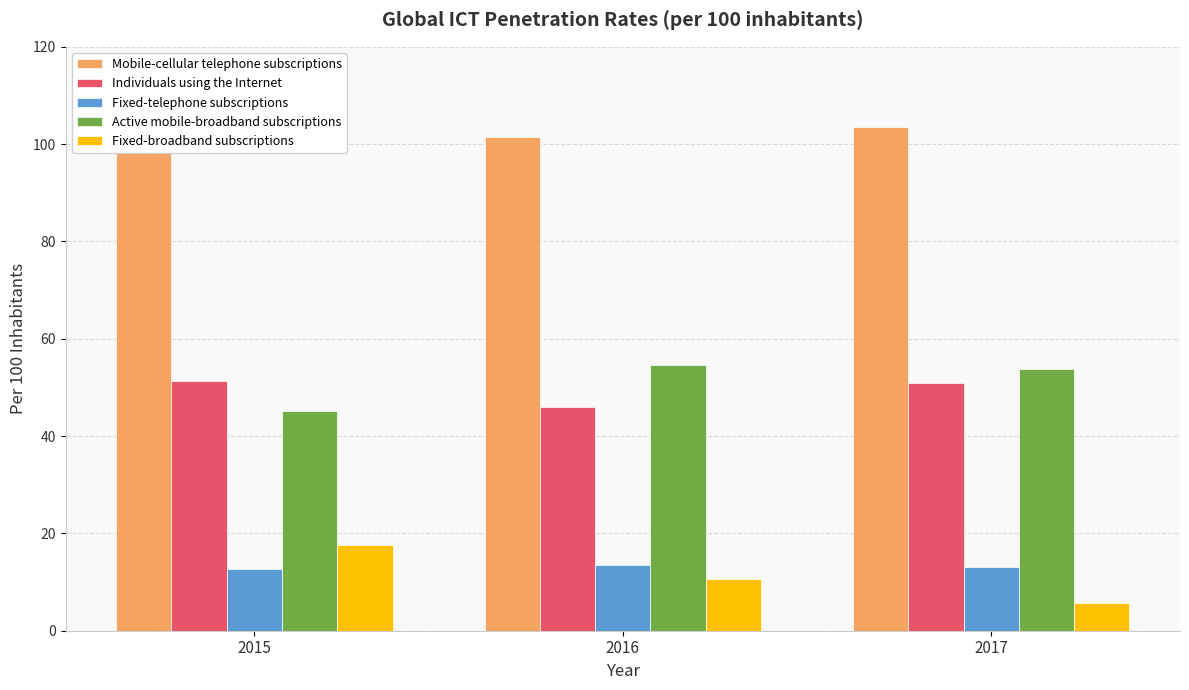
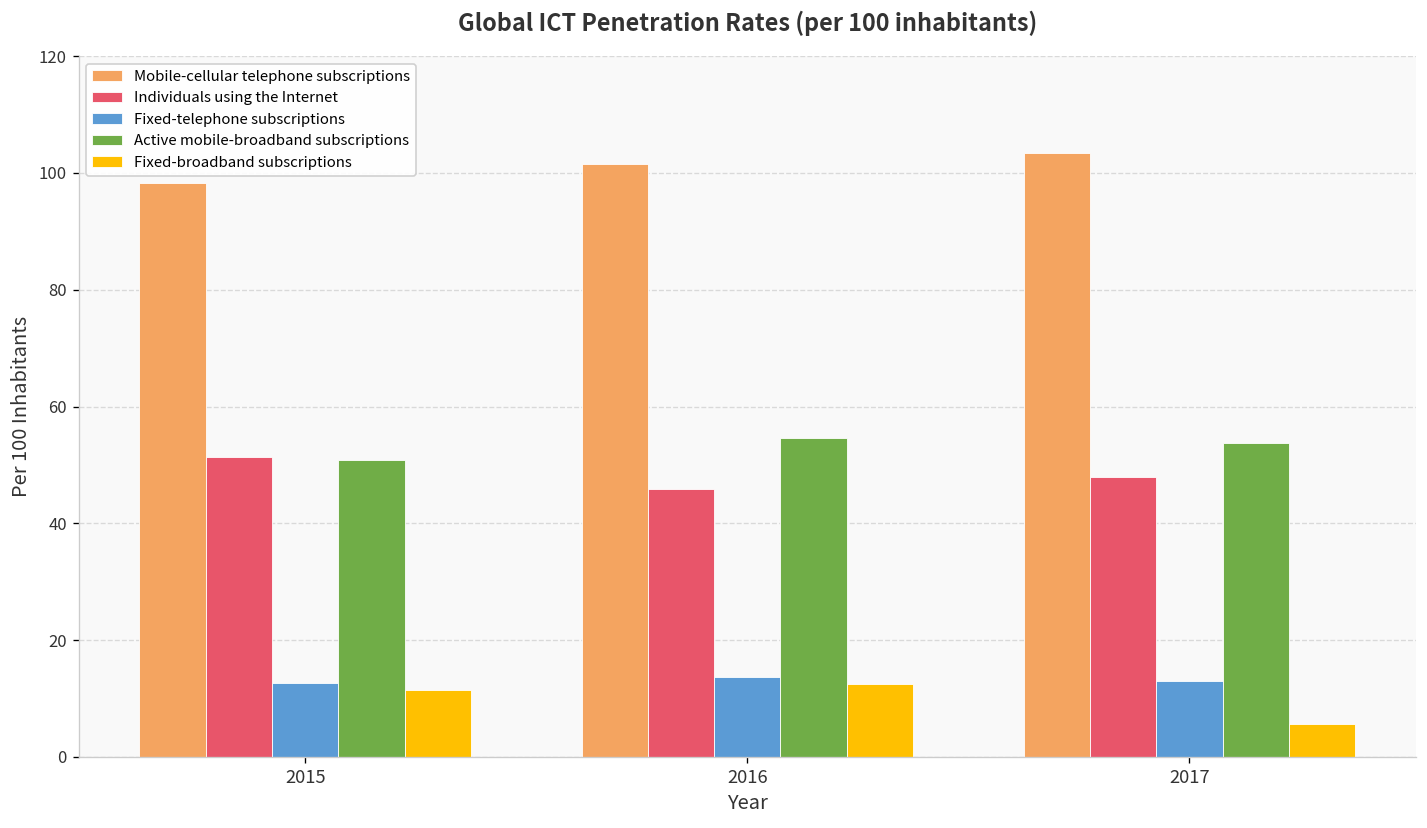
  {
    "Mobile-cellular telephone subscriptions": {
      "2016": 102,
      "2017": 104
    },
    "Individuals using the Internet": {
      "2015": 51,
      "2016": 46,
-     "2017": 51
+     "2017": 48
    },
    "Fixed-telephone subscriptions": {
      "2015": 13,
      "2016": 14,
      "2017": 13
    },
    "Active mobile-broadband subscriptions": {
-     "2015": 45,
+     "2015": 51,
      "2016": 55,
      "2017": 54
    },
    "Fixed-broadband subscriptions": {
-     "2015": 18,
-     "2016": 11,
+     "2015": 12,
+     "2016": 12,
      "2017": 6
    }
  }
